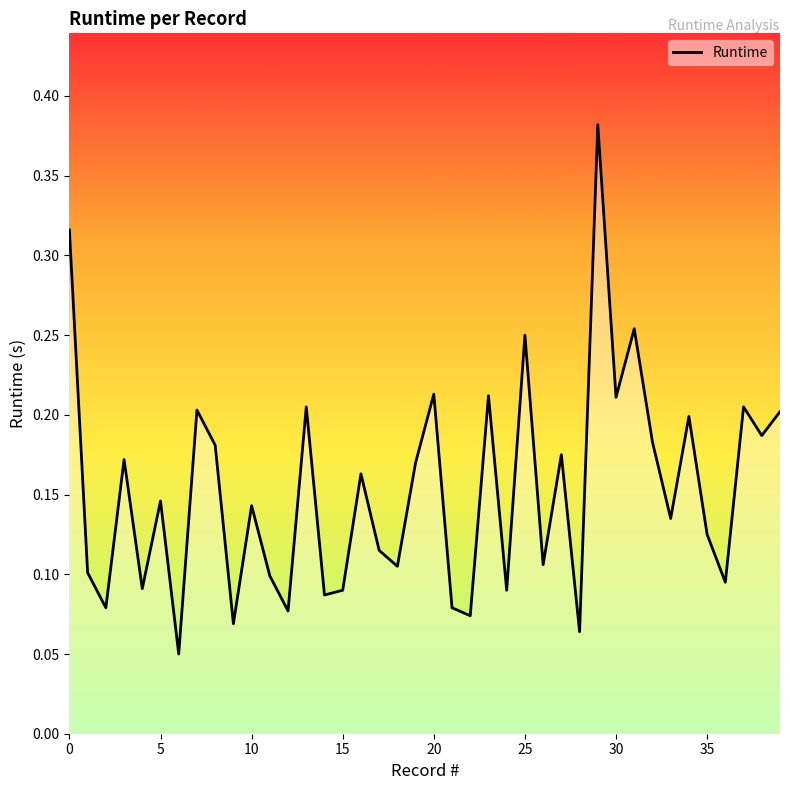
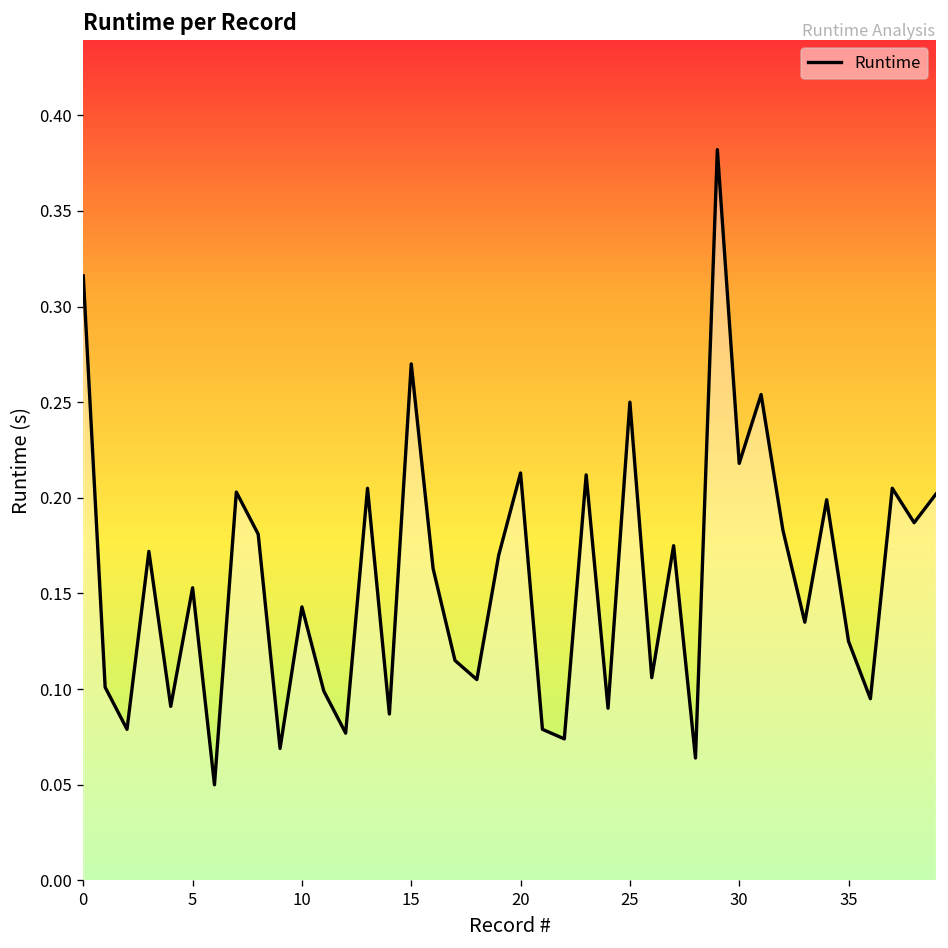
  {
    "0": 0.316,
-   "5": 0.146,
+   "5": 0.153,
    "10": 0.143,
-   "15": 0.09,
+   "15": 0.27,
    "20": 0.213,
    "25": 0.250,
-   "30": 0.211,
+   "30": 0.218,
    "35": 0.125
  }
